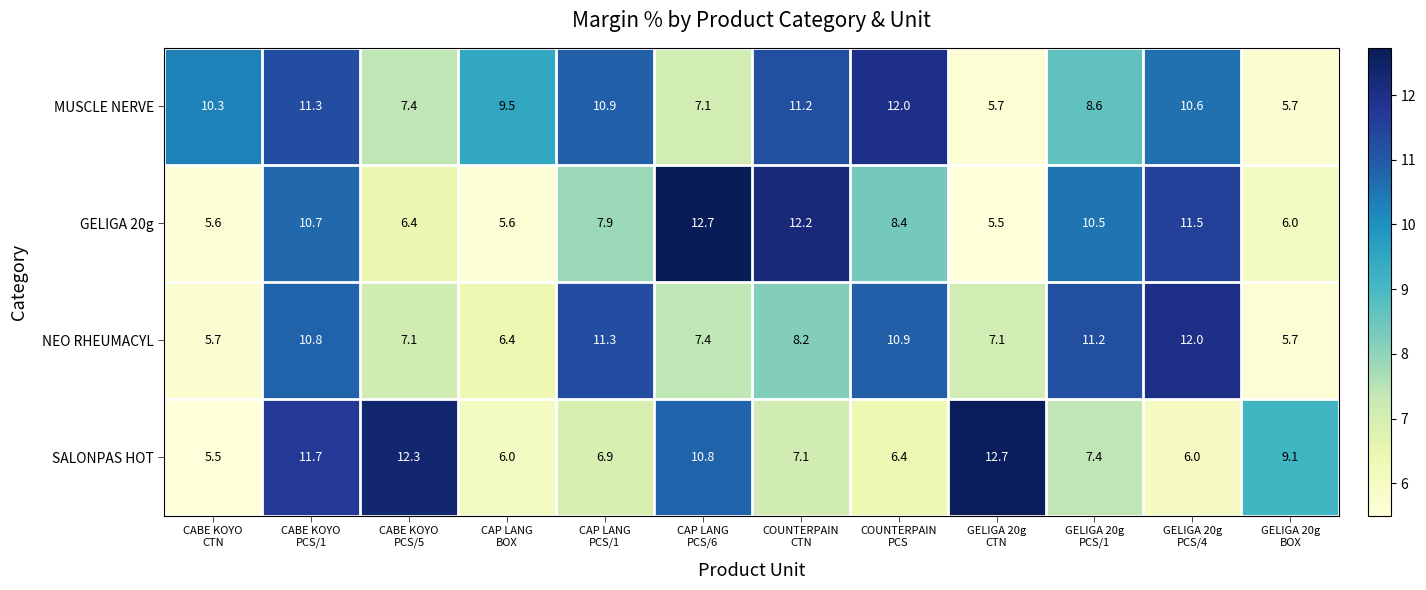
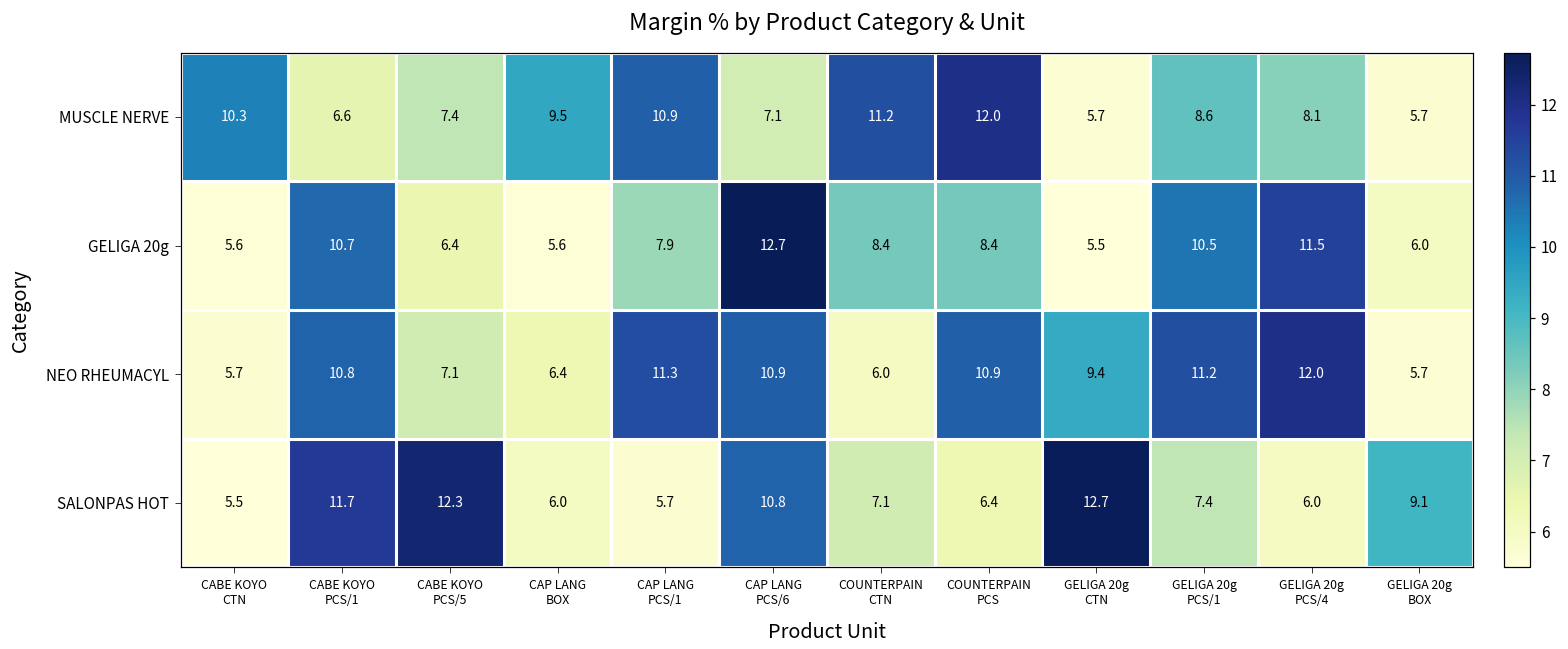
  {
    "MUSCLE NERVE": {
      "CABE KOYO CTN": 10.3,
-     "CABE KOYO PCS/1": 11.3,
+     "CABE KOYO PCS/1": 6.6,
      "CABE KOYO PCS/5": 7.4,
      "CAP LANG BOX": 9.5,
      "CAP LANG PCS/1": 10.9,
      "CAP LANG PCS/6": 7.1,
      "COUNTERPAIN CTN": 11.2,
      "COUNTERPAIN PCS": 12.0,
      "GELIGA 20g CTN": 5.7,
      "GELIGA 20g PCS/1": 8.6,
-     "GELIGA 20g PCS/4": 10.6,
+     "GELIGA 20g PCS/4": 8.1,
      "GELIGA 20g BOX": 5.7
    },
    "GELIGA 20g": {
      "CABE KOYO CTN": 5.6,
      "CABE KOYO PCS/1": 10.7,
      "CABE KOYO PCS/5": 6.4,
      "CAP LANG BOX": 5.6,
      "CAP LANG PCS/1": 7.9,
      "CAP LANG PCS/6": 12.7,
-     "COUNTERPAIN CTN": 12.2,
+     "COUNTERPAIN CTN": 8.4,
      "COUNTERPAIN PCS": 8.4,
      "GELIGA 20g CTN": 5.5,
      "GELIGA 20g PCS/1": 10.5,
      "GELIGA 20g PCS/4": 11.5,
      "GELIGA 20g BOX": 6.0
    },
    "NEO RHEUMACYL": {
      "CABE KOYO CTN": 5.7,
      "CABE KOYO PCS/1": 10.8,
      "CABE KOYO PCS/5": 7.1,
      "CAP LANG BOX": 6.4,
      "CAP LANG PCS/1": 11.3,
-     "CAP LANG PCS/6": 7.4,
-     "COUNTERPAIN CTN": 8.2,
+     "CAP LANG PCS/6": 10.9,
+     "COUNTERPAIN CTN": 6.0,
      "COUNTERPAIN PCS": 10.9,
-     "GELIGA 20g CTN": 7.1,
+     "GELIGA 20g CTN": 9.4,
      "GELIGA 20g PCS/1": 11.2,
      "GELIGA 20g PCS/4": 12.0,
      "GELIGA 20g BOX": 5.7
    },
    "SALONPAS HOT": {
      "CABE KOYO CTN": 5.5,
      "CABE KOYO PCS/1": 11.7,
      "CABE KOYO PCS/5": 12.3,
      "CAP LANG BOX": 6.0,
-     "CAP LANG PCS/1": 6.9,
+     "CAP LANG PCS/1": 5.7,
      "CAP LANG PCS/6": 10.8,
      "COUNTERPAIN CTN": 7.1,
      "COUNTERPAIN PCS": 6.4,
      "GELIGA 20g CTN": 12.7,
      "GELIGA 20g PCS/1": 7.4,
      "GELIGA 20g PCS/4": 6.0,
      "GELIGA 20g BOX": 9.1
    }
  }
